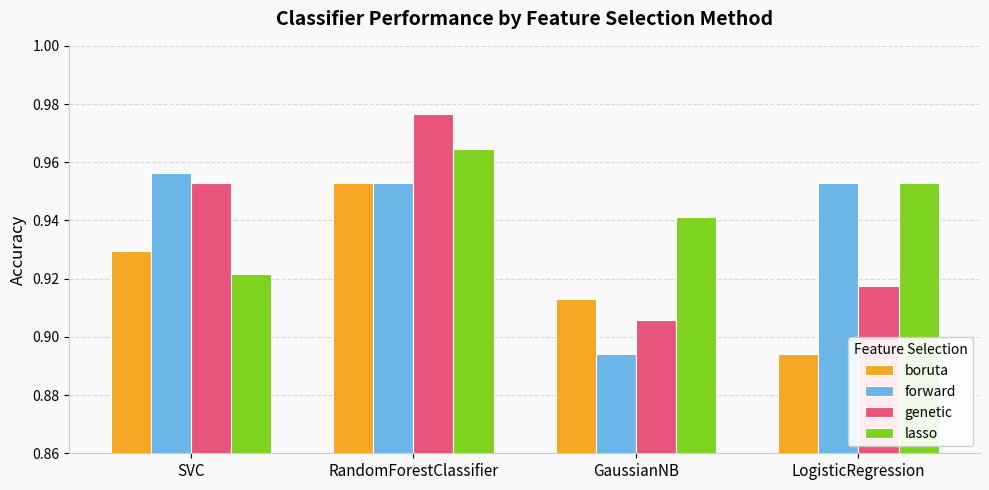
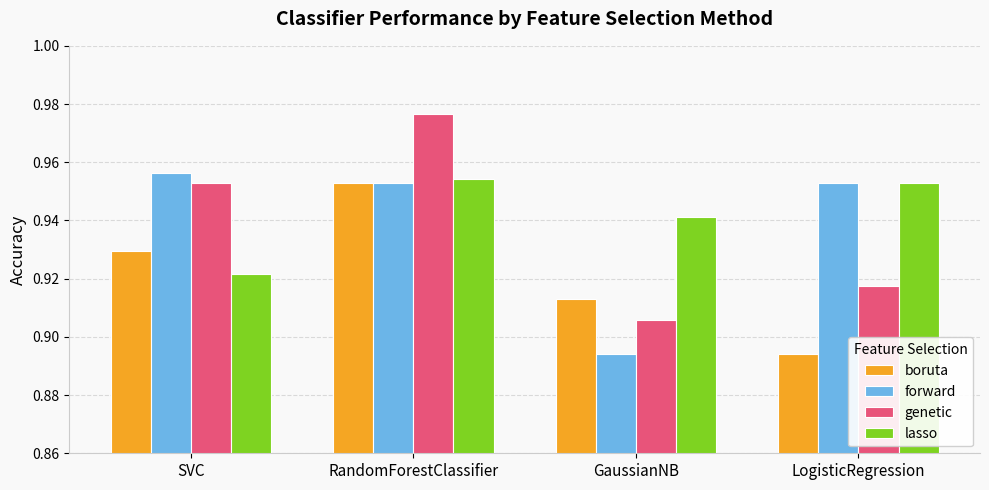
  {
    "boruta": {
      "SVC": 0.929,
      "RandomForestClassifier": 0.953,
      "GaussianNB": 0.913,
      "LogisticRegression": 0.894
    },
    "forward": {
      "SVC": 0.956,
      "RandomForestClassifier": 0.953,
      "GaussianNB": 0.894,
      "LogisticRegression": 0.953
    },
    "genetic": {
      "SVC": 0.953,
      "RandomForestClassifier": 0.976,
      "GaussianNB": 0.906,
      "LogisticRegression": 0.918
    },
    "lasso": {
      "SVC": 0.922,
-     "RandomForestClassifier": 0.965,
+     "RandomForestClassifier": 0.954,
      "GaussianNB": 0.941,
      "LogisticRegression": 0.953
    }
  }
